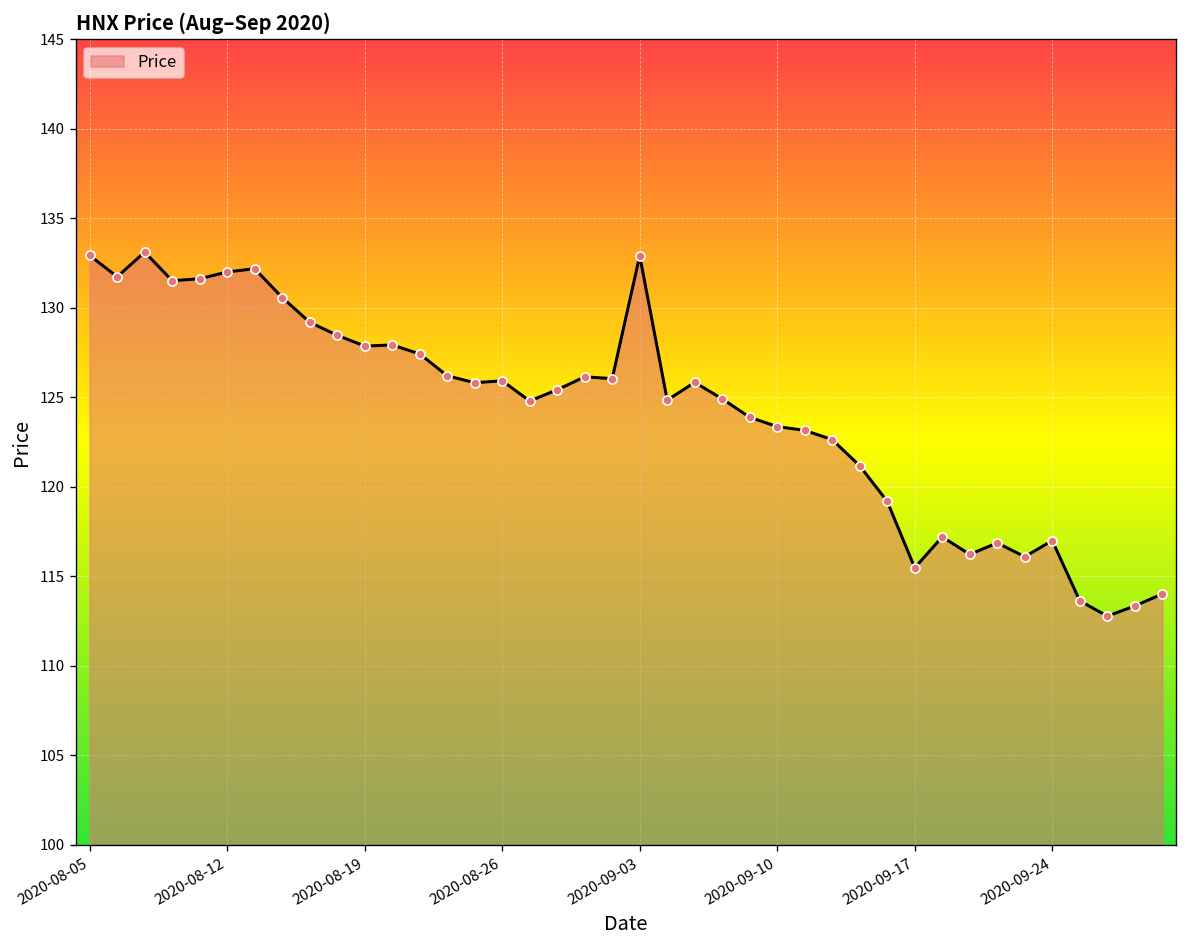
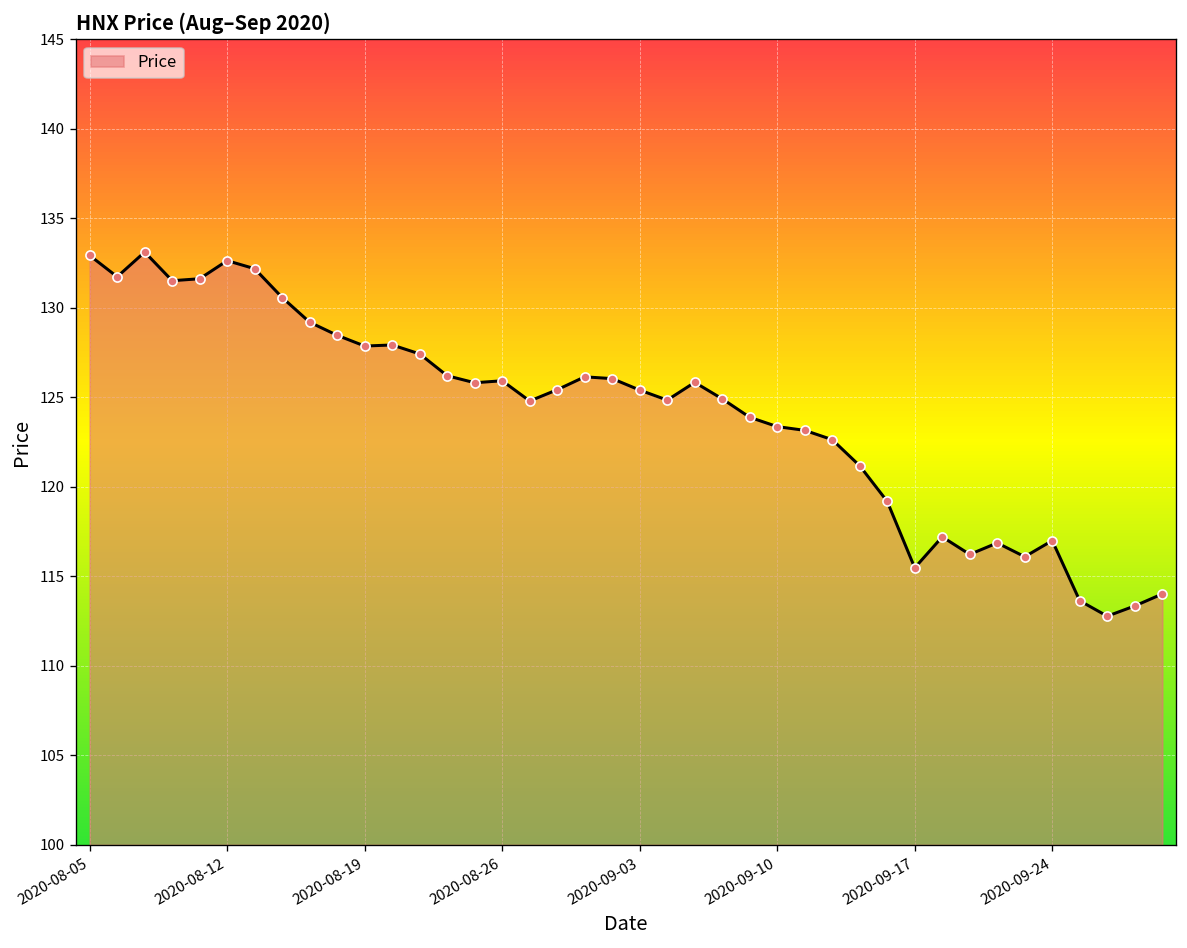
  {
    "2020-08-05": 132.9,
-   "2020-08-12": 132.0,
+   "2020-08-12": 132.6,
    "2020-08-19": 127.9,
    "2020-08-26": 125.9,
-   "2020-09-03": 132.9,
+   "2020-09-03": 125.4,
    "2020-09-10": 123.4,
    "2020-09-17": 115.5,
    "2020-09-24": 117.0
  }
